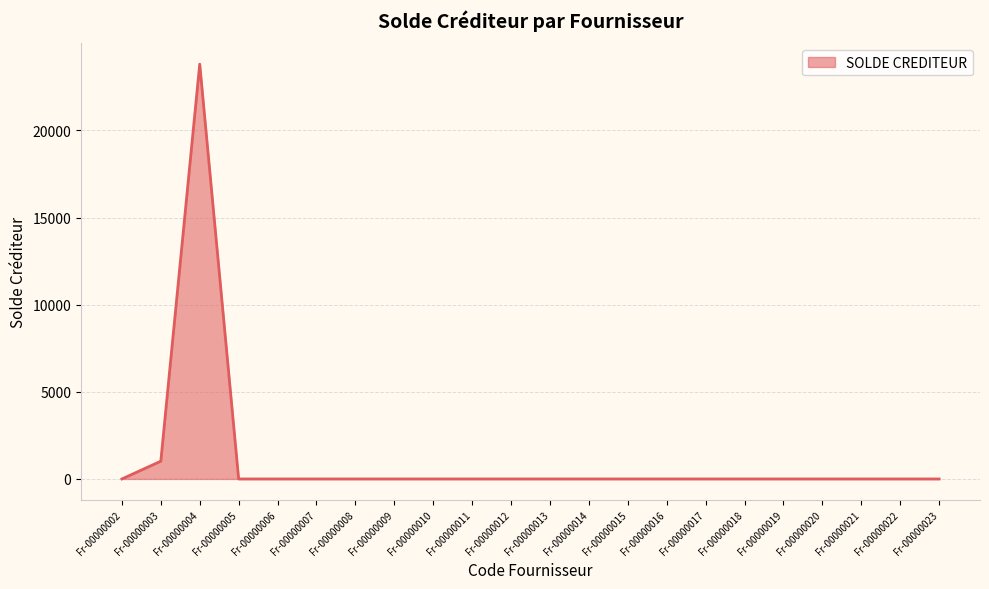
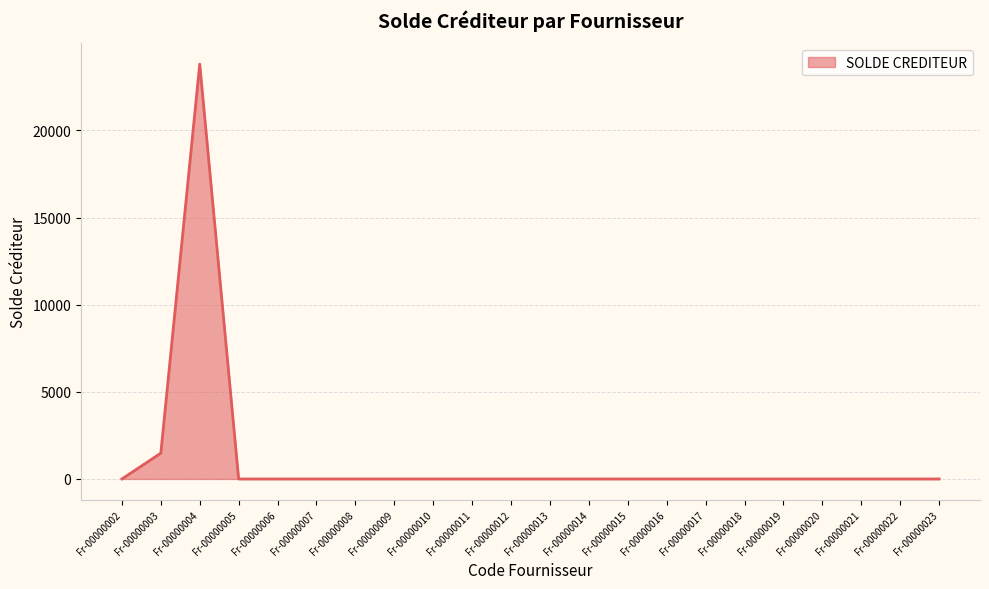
  {
    "Fr-00000002": 0,
-   "Fr-00000003": 1000,
+   "Fr-00000003": 1500,
    "Fr-00000004": 23800,
    "Fr-00000005": 0,
    "Fr-00000006": 0,
    "Fr-00000007": 0,
    "Fr-00000008": 0,
    "Fr-00000009": 0,
    "Fr-00000010": 0,
    "Fr-00000011": 0,
    "Fr-00000012": 0,
    "Fr-00000013": 0,
    "Fr-00000014": 0,
    "Fr-00000015": 0,
    "Fr-00000016": 0,
    "Fr-00000017": 0,
    "Fr-00000018": 0,
    "Fr-00000019": 0,
    "Fr-00000020": 0,
    "Fr-00000021": 0,
    "Fr-00000022": 0,
    "Fr-00000023": 0
  }
